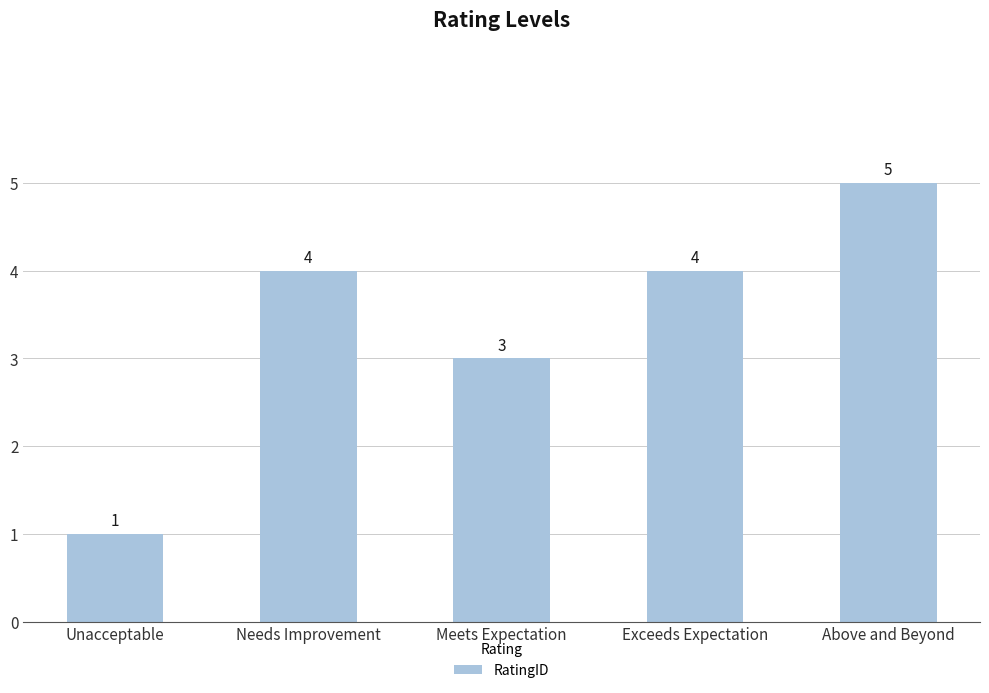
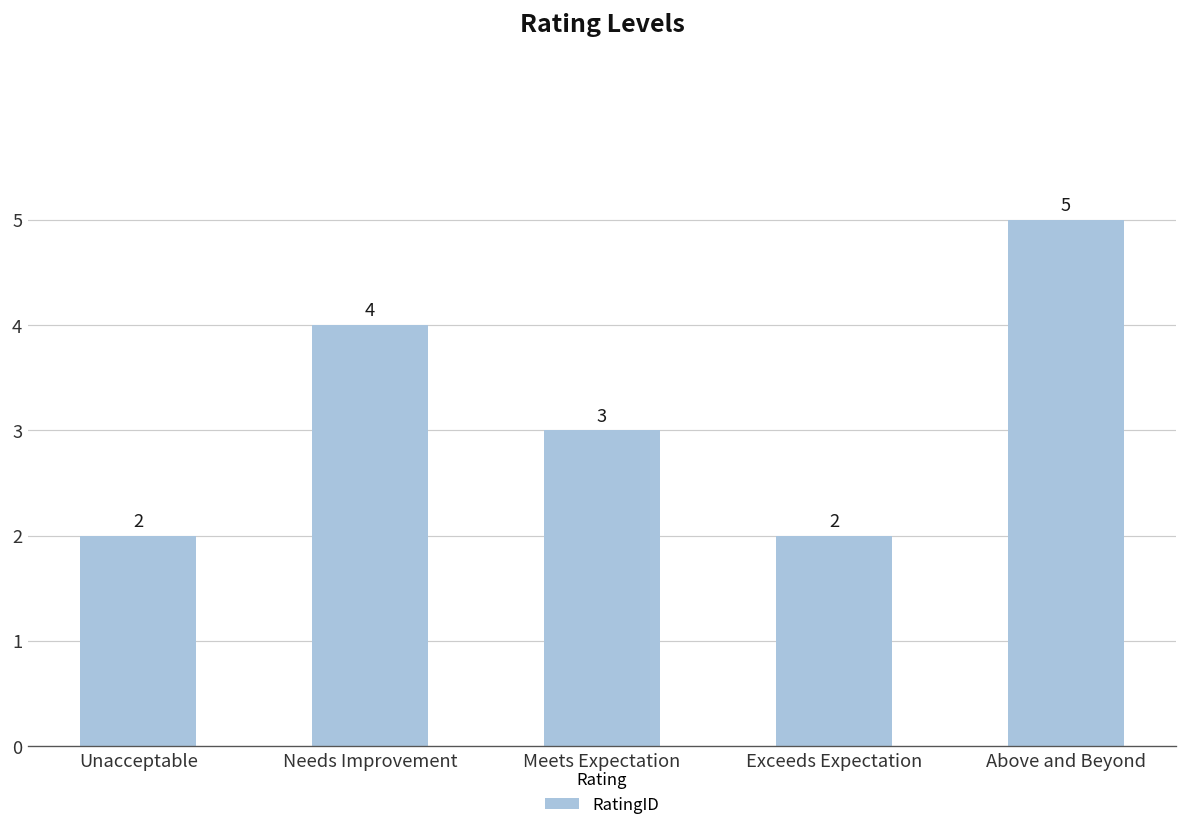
  {
-   "Unacceptable": 1,
+   "Unacceptable": 2,
    "Needs Improvement": 4,
    "Meets Expectation": 3,
-   "Exceeds Expectation": 4,
+   "Exceeds Expectation": 2,
    "Above and Beyond": 5
  }
